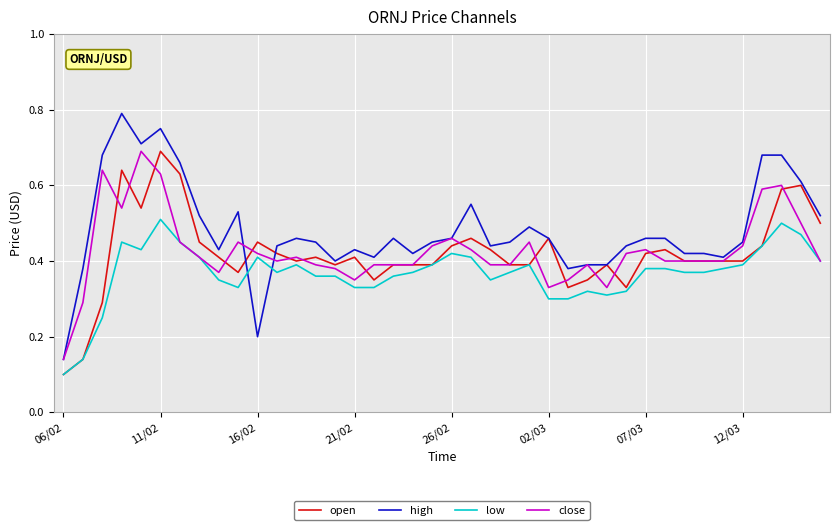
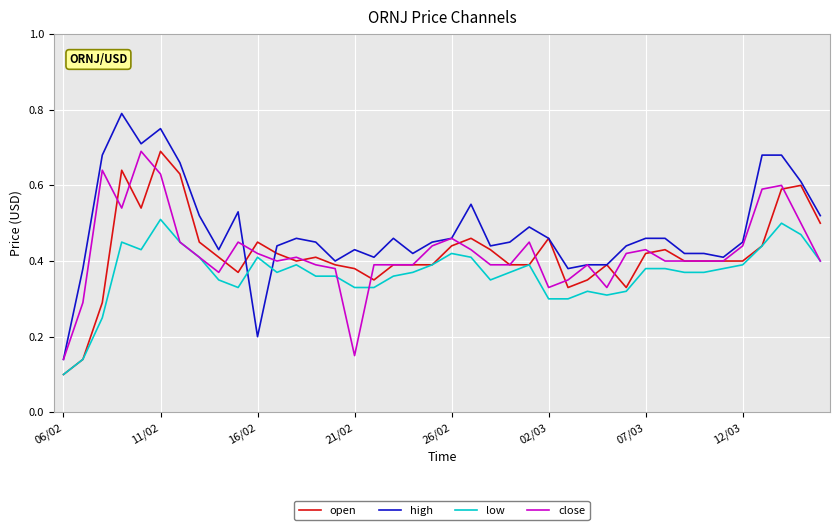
  {
    "open": {
      "11/02": 0.69,
      "16/02": 0.45,
-     "21/02": 0.41,
+     "21/02": 0.38,
      "26/02": 0.44,
      "07/03": 0.42,
      "12/03": 0.40
    },
    "high": {
      "11/02": 0.75,
      "16/02": 0.20,
      "21/02": 0.43,
      "07/03": 0.46,
      "12/03": 0.45
    },
    "low": {
      "11/02": 0.51,
      "16/02": 0.41,
      "21/02": 0.33,
      "26/02": 0.42,
      "02/03": 0.30,
      "07/03": 0.38,
      "12/03": 0.39
    },
    "close": {
      "11/02": 0.63,
      "16/02": 0.42,
-     "21/02": 0.35,
+     "21/02": 0.15,
      "02/03": 0.33,
      "07/03": 0.43,
      "12/03": 0.44
    }
  }
